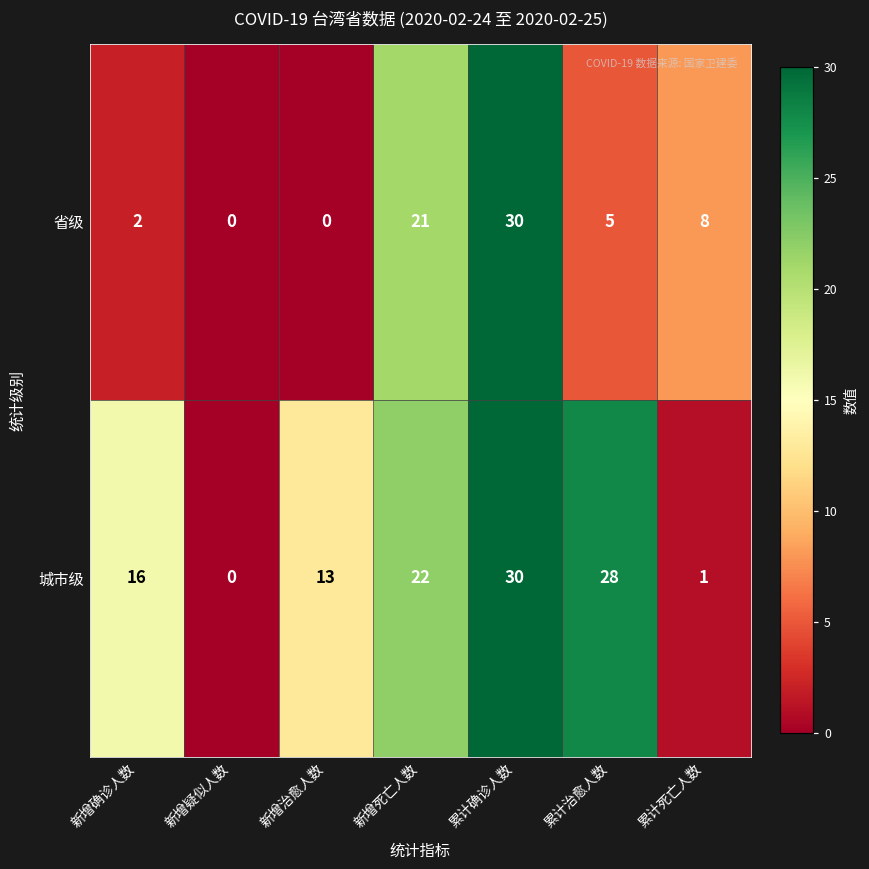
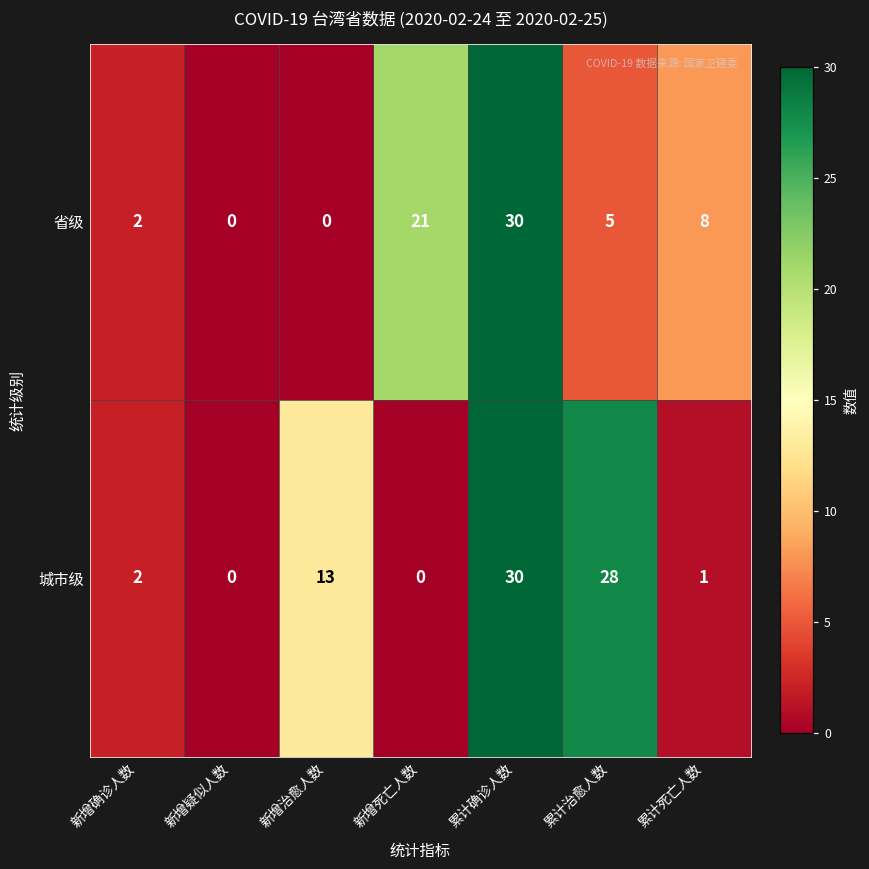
  {
    "省级": {
      "新增确诊人数": 2,
      "新增疑似人数": 0,
      "新增治愈人数": 0,
      "新增死亡人数": 21,
      "累计确诊人数": 30,
      "累计治愈人数": 5
    },
    "城市级": {
-     "新增确诊人数": 16,
+     "新增确诊人数": 2,
      "新增疑似人数": 0,
      "新增治愈人数": 13,
-     "新增死亡人数": 22,
+     "新增死亡人数": 0,
      "累计确诊人数": 30,
      "累计治愈人数": 28,
      "累计死亡人数": 1
    }
  }
